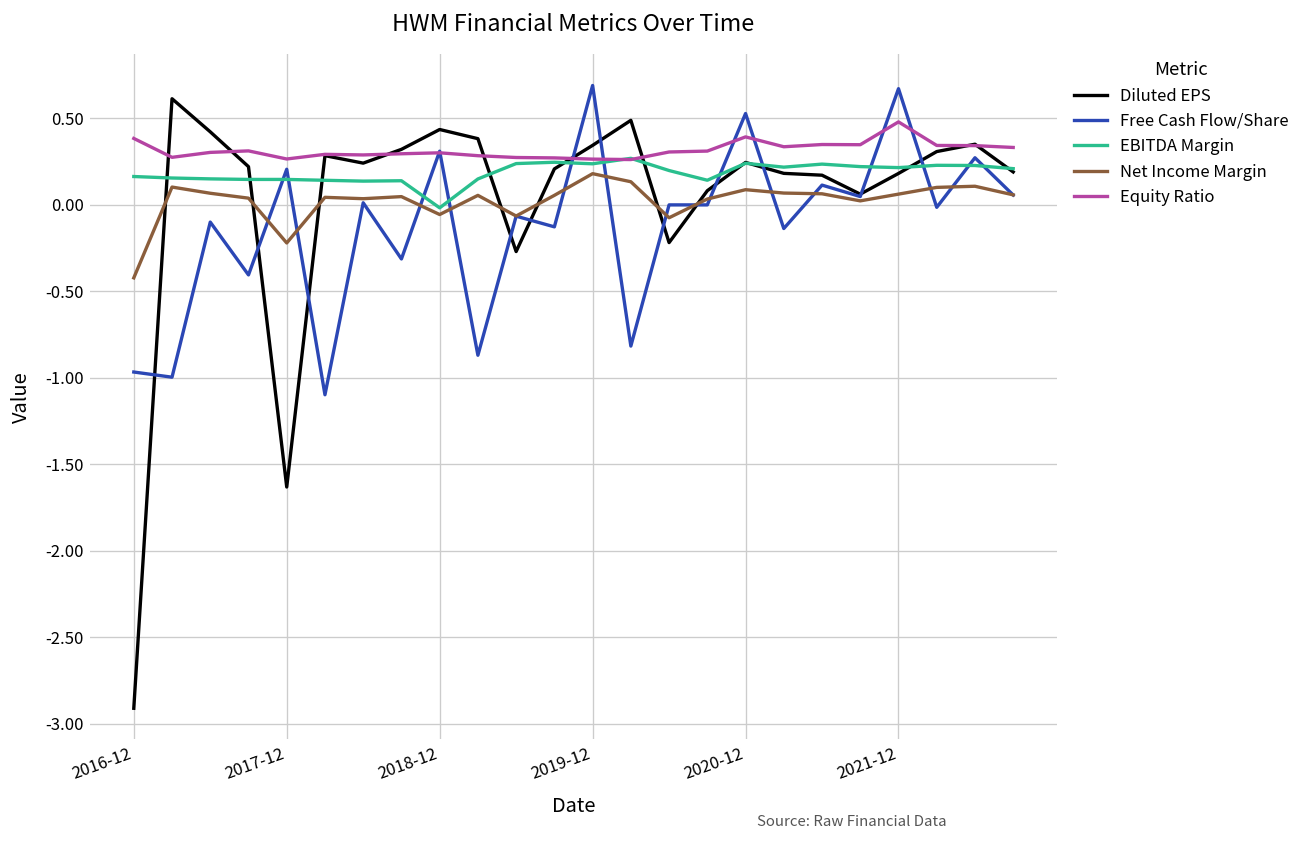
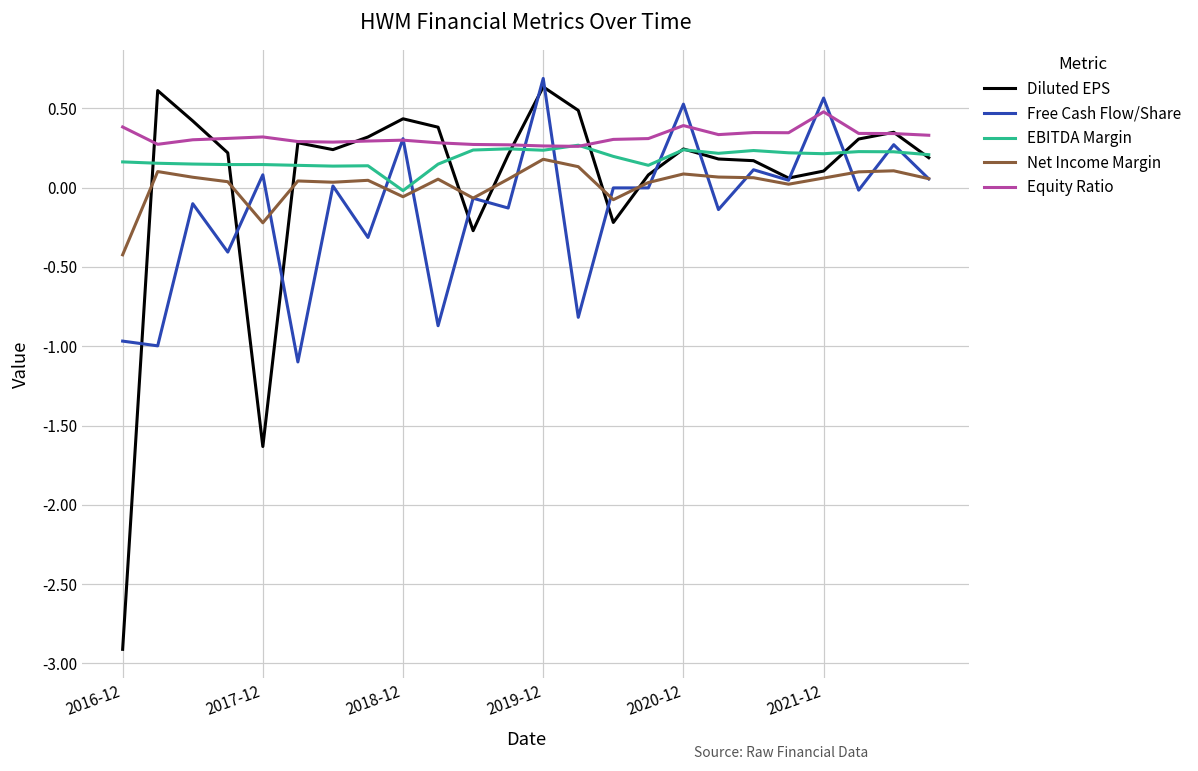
  {
    "Diluted EPS": {
      "2016-12": -2.91,
      "2017-12": -1.63,
      "2018-12": 0.43,
-     "2019-12": 0.34,
-     "2021-12": 0.18
+     "2019-12": 0.63,
+     "2021-12": 0.10
    },
    "Free Cash Flow/Share": {
      "2016-12": -0.97,
-     "2017-12": 0.20,
+     "2017-12": 0.08,
      "2019-12": 0.69,
      "2020-12": 0.53,
-     "2021-12": 0.67
+     "2021-12": 0.56
    },
    "EBITDA Margin": {
      "2016-12": 0.16,
      "2017-12": 0.14,
      "2018-12": -0.02,
      "2019-12": 0.24,
      "2021-12": 0.21
    },
    "Net Income Margin": {
      "2016-12": -0.42,
      "2017-12": -0.22,
      "2018-12": -0.06,
      "2019-12": 0.18,
      "2020-12": 0.09,
      "2021-12": 0.06
    },
    "Equity Ratio": {
      "2016-12": 0.38,
-     "2017-12": 0.26,
+     "2017-12": 0.32,
      "2019-12": 0.26,
      "2020-12": 0.39,
      "2021-12": 0.48
    }
  }
